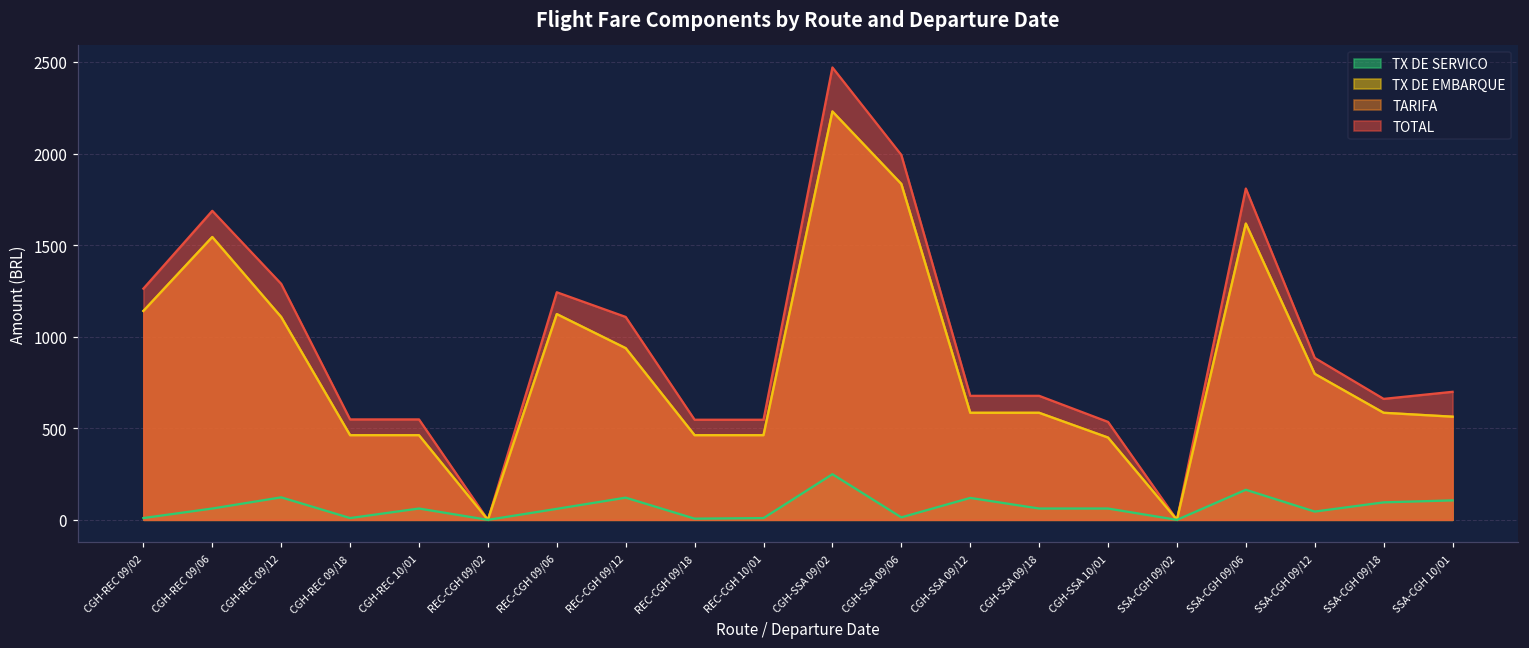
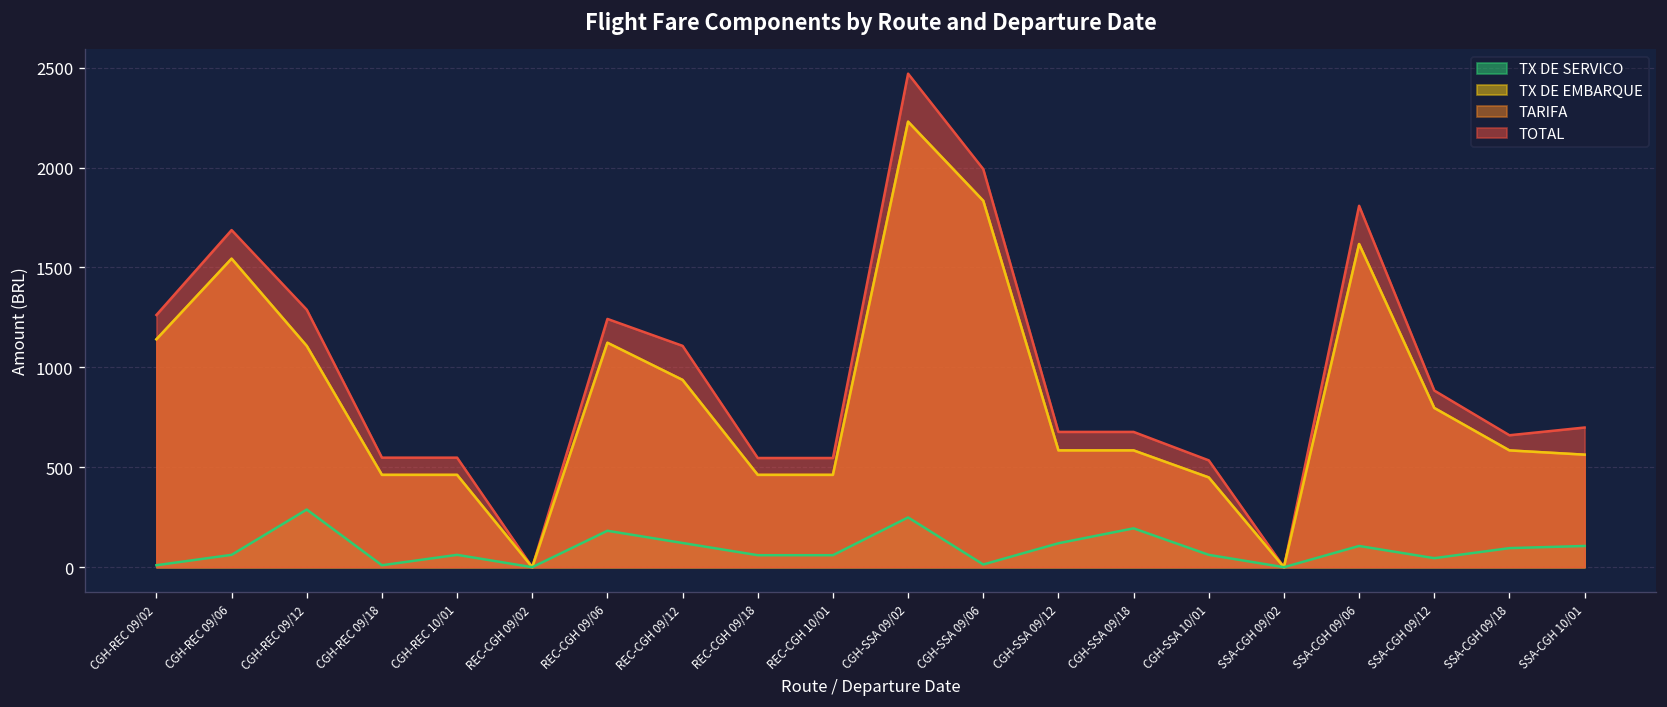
  {
    "TX DE SERVICO": {
      "CGH-REC 09/02": 10,
      "CGH-REC 09/06": 60,
-     "CGH-REC 09/12": 120,
+     "CGH-REC 09/12": 290,
      "CGH-REC 09/18": 10,
      "CGH-REC 10/01": 60,
-     "REC-CGH 09/06": 60,
+     "REC-CGH 09/06": 180,
      "REC-CGH 09/12": 120,
-     "REC-CGH 09/18": 10,
-     "REC-CGH 10/01": 10,
+     "REC-CGH 09/18": 60,
+     "REC-CGH 10/01": 60,
      "CGH-SSA 09/02": 250,
      "CGH-SSA 09/06": 10,
      "CGH-SSA 09/12": 120,
-     "CGH-SSA 09/18": 60,
+     "CGH-SSA 09/18": 190,
      "CGH-SSA 10/01": 60,
-     "SSA-CGH 09/06": 160,
+     "SSA-CGH 09/06": 110,
      "SSA-CGH 09/12": 50,
      "SSA-CGH 09/18": 100,
      "SSA-CGH 10/01": 110
    }
  }
